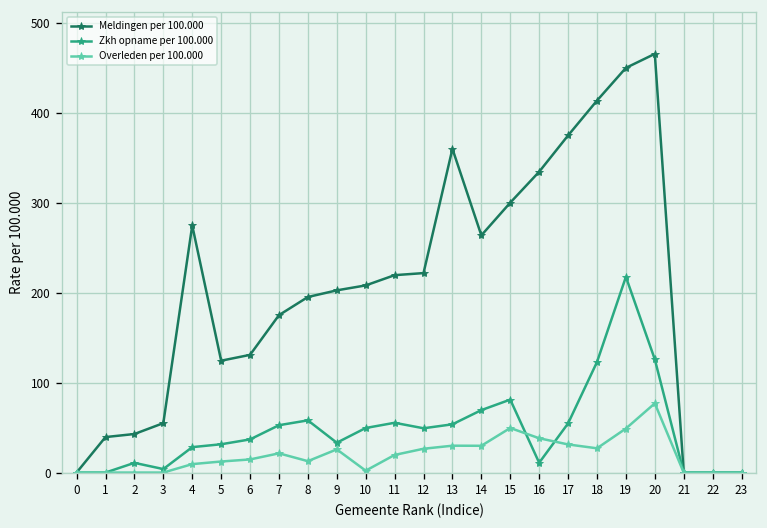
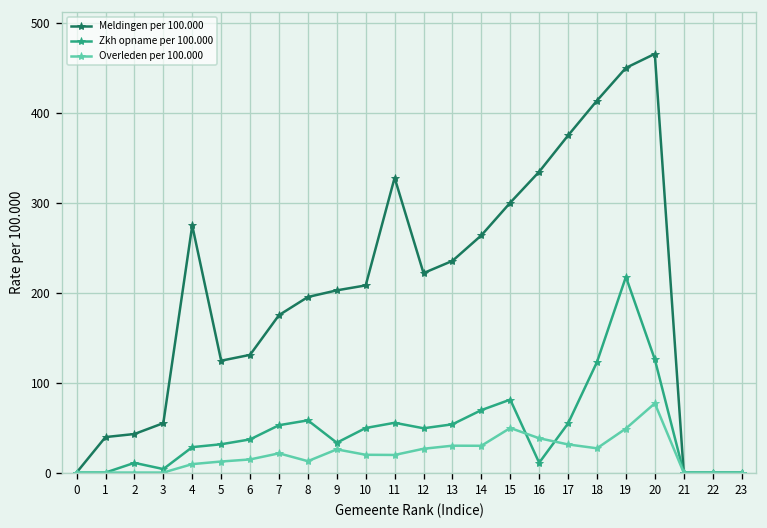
  {
    "Meldingen per 100.000": {
      "1": 40,
      "2": 40,
      "3": 60,
      "4": 280,
      "5": 120,
      "6": 130,
      "7": 180,
      "8": 200,
      "9": 200,
      "10": 210,
-     "11": 220,
+     "11": 330,
      "12": 220,
-     "13": 360,
+     "13": 240,
      "14": 260,
      "15": 300,
      "16": 330,
      "17": 380,
      "18": 410,
      "19": 450,
      "20": 470
    },
    "Zkh opname per 100.000": {
      "2": 10,
      "3": 0,
      "4": 30,
      "5": 30,
      "6": 40,
      "7": 50,
      "8": 60,
      "9": 30,
      "10": 50,
      "11": 60,
      "12": 50,
      "13": 50,
      "14": 70,
      "15": 80,
      "16": 10,
      "17": 50,
      "18": 120,
      "19": 220,
      "20": 130
    },
    "Overleden per 100.000": {
      "2": 0,
      "3": 0,
      "4": 10,
      "5": 10,
      "6": 10,
      "7": 20,
      "8": 10,
      "9": 30,
-     "10": 0,
+     "10": 20,
      "11": 20,
      "12": 30,
      "13": 30,
      "14": 30,
      "15": 50,
      "16": 40,
      "17": 30,
      "18": 30,
      "19": 50,
      "20": 80
    }
  }
